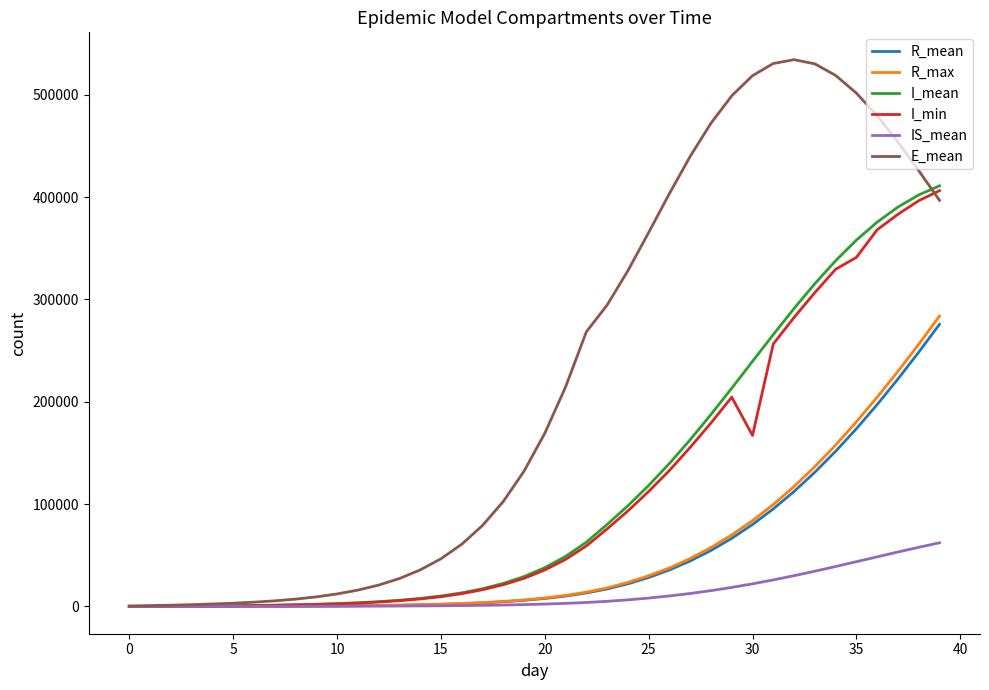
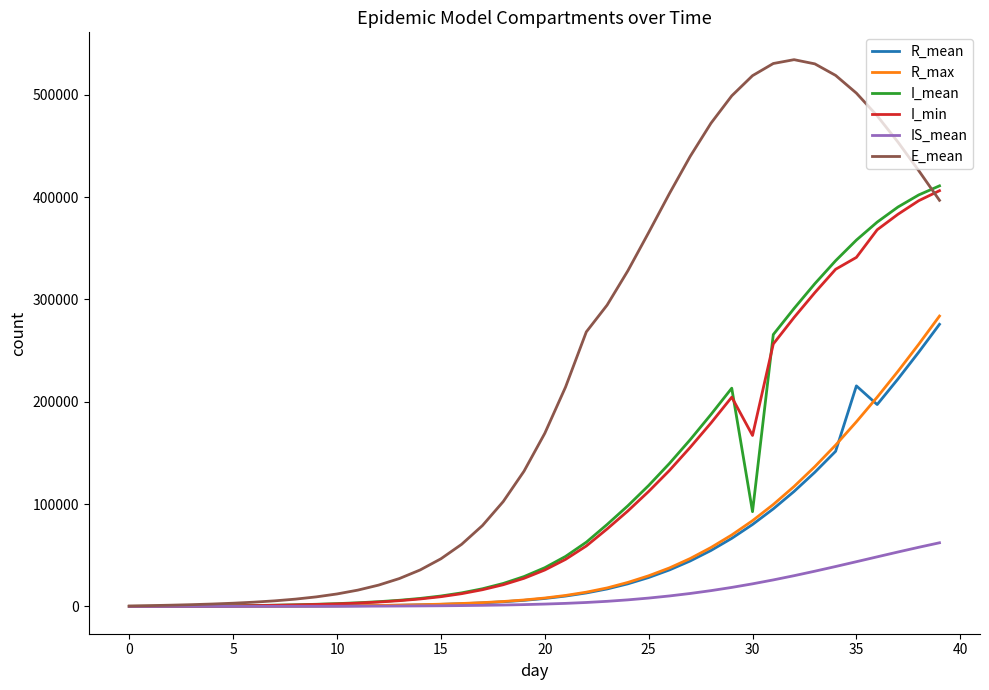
  {
    "R_mean": {
      "30": 80000,
-     "35": 174000
+     "35": 216000
    },
    "R_max": {
      "30": 84000,
      "35": 180000
    },
    "I_mean": {
      "25": 118000,
-     "30": 240000,
+     "30": 93000,
      "35": 358000
    },
    "I_min": {
      "25": 112000,
      "30": 167000,
      "35": 341000
    },
    "IS_mean": {
      "20": 2000,
      "25": 8000,
      "30": 22000,
      "35": 44000
    },
    "E_mean": {
      "10": 12000,
      "15": 47000,
      "20": 169000,
      "25": 365000,
      "30": 519000,
      "35": 502000
    }
  }
